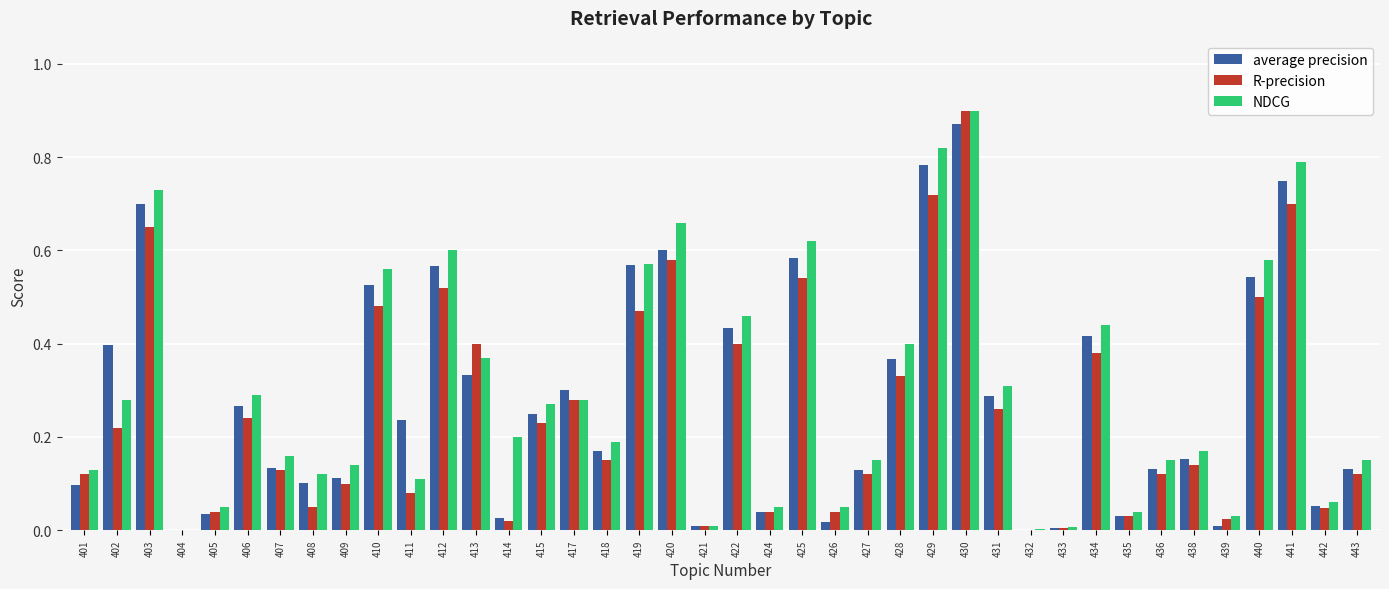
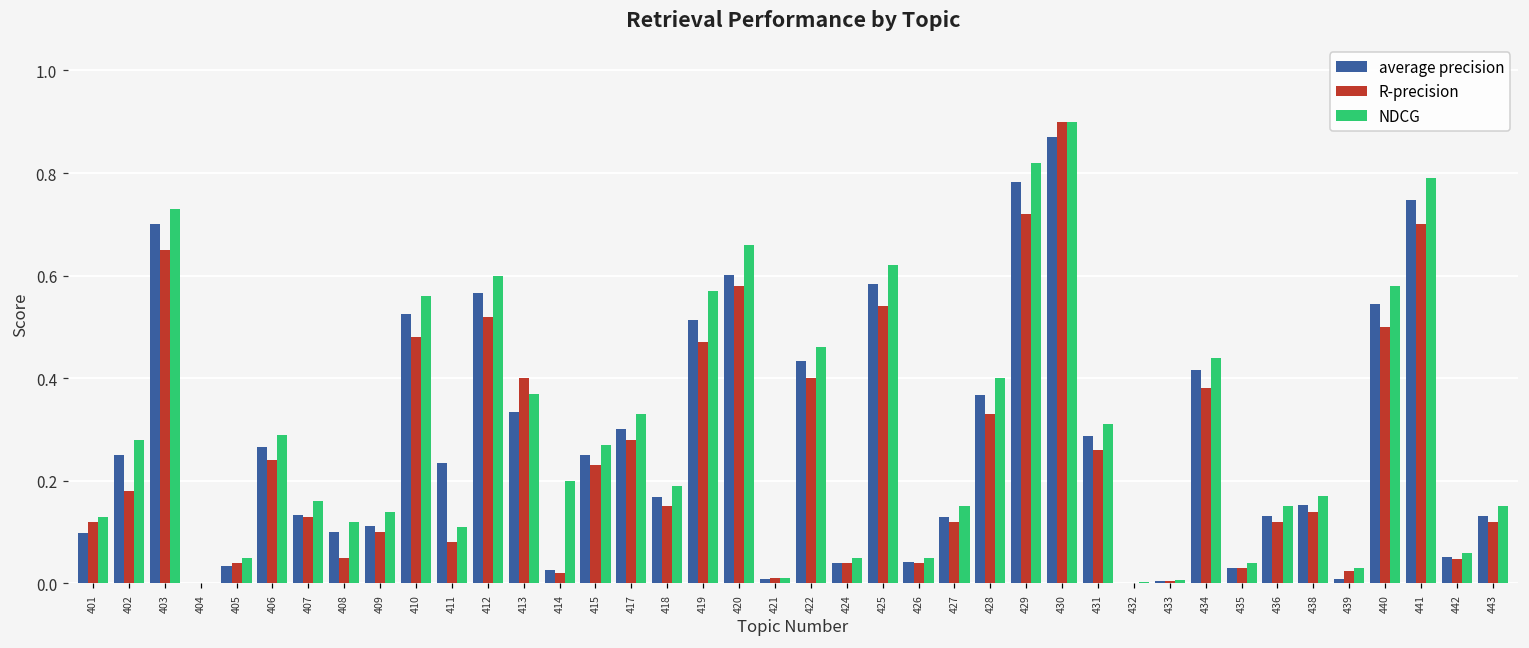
  {
    "average precision": {
      "401": 0.10,
-     "402": 0.40,
+     "402": 0.25,
      "403": 0.70,
      "404": 0.00,
      "405": 0.03,
      "406": 0.27,
      "407": 0.13,
      "408": 0.10,
      "409": 0.11,
      "410": 0.53,
      "411": 0.24,
      "412": 0.57,
      "413": 0.33,
      "414": 0.03,
      "415": 0.25,
      "417": 0.30,
      "418": 0.17,
-     "419": 0.57,
+     "419": 0.51,
      "420": 0.60,
      "421": 0.01,
      "422": 0.43,
      "424": 0.04,
      "425": 0.58,
-     "426": 0.02,
+     "426": 0.04,
      "427": 0.13,
      "428": 0.37,
      "429": 0.78,
      "430": 0.87,
      "431": 0.29,
      "434": 0.42,
      "435": 0.03,
      "436": 0.13,
      "438": 0.15,
      "439": 0.01,
      "440": 0.54,
      "441": 0.75,
      "442": 0.05,
      "443": 0.13
    },
    "R-precision": {
      "401": 0.12,
-     "402": 0.22,
+     "402": 0.18,
      "403": 0.65,
      "404": 0.00,
      "405": 0.04,
      "406": 0.24,
      "407": 0.13,
      "408": 0.05,
      "409": 0.10,
      "410": 0.48,
      "411": 0.08,
      "412": 0.52,
      "413": 0.40,
      "414": 0.02,
      "415": 0.23,
      "417": 0.28,
      "418": 0.15,
      "419": 0.47,
      "420": 0.58,
      "421": 0.01,
      "422": 0.40,
      "424": 0.04,
      "425": 0.54,
      "426": 0.04,
      "427": 0.12,
      "428": 0.33,
      "429": 0.72,
      "430": 0.90,
      "431": 0.26,
      "434": 0.38,
      "435": 0.03,
      "436": 0.12,
      "438": 0.14,
      "439": 0.03,
      "440": 0.50,
      "441": 0.70,
      "442": 0.05,
      "443": 0.12
    },
    "NDCG": {
      "401": 0.13,
      "402": 0.28,
      "403": 0.73,
      "404": 0.00,
      "405": 0.05,
      "406": 0.29,
      "407": 0.16,
      "408": 0.12,
      "409": 0.14,
      "410": 0.56,
      "411": 0.11,
      "412": 0.60,
      "413": 0.37,
      "414": 0.20,
      "415": 0.27,
-     "417": 0.28,
+     "417": 0.33,
      "418": 0.19,
      "419": 0.57,
      "420": 0.66,
      "421": 0.01,
      "422": 0.46,
      "424": 0.05,
      "425": 0.62,
      "426": 0.05,
      "427": 0.15,
      "428": 0.40,
      "429": 0.82,
      "430": 0.90,
      "431": 0.31,
      "433": 0.01,
      "434": 0.44,
      "435": 0.04,
      "436": 0.15,
      "438": 0.17,
      "439": 0.03,
      "440": 0.58,
      "441": 0.79,
      "442": 0.06,
      "443": 0.15
    }
  }
